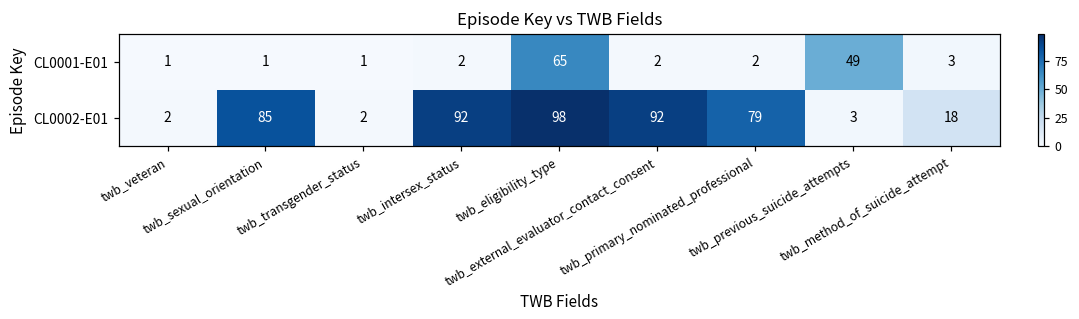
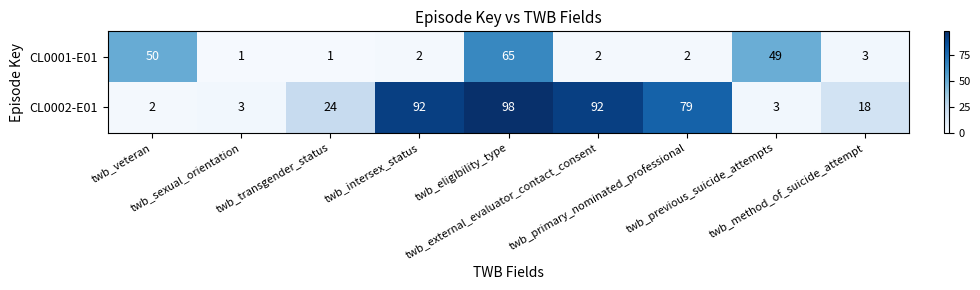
  {
    "CL0001-E01": {
-     "twb_veteran": 1,
+     "twb_veteran": 50,
      "twb_sexual_orientation": 1,
      "twb_transgender_status": 1,
      "twb_intersex_status": 2,
      "twb_eligibility_type": 65,
      "twb_external_evaluator_contact_consent": 2,
      "twb_primary_nominated_professional": 2,
      "twb_previous_suicide_attempts": 49,
      "twb_method_of_suicide_attempt": 3
    },
    "CL0002-E01": {
      "twb_veteran": 2,
-     "twb_sexual_orientation": 85,
-     "twb_transgender_status": 2,
+     "twb_sexual_orientation": 3,
+     "twb_transgender_status": 24,
      "twb_intersex_status": 92,
      "twb_eligibility_type": 98,
      "twb_external_evaluator_contact_consent": 92,
      "twb_primary_nominated_professional": 79,
      "twb_previous_suicide_attempts": 3,
      "twb_method_of_suicide_attempt": 18
    }
  }
